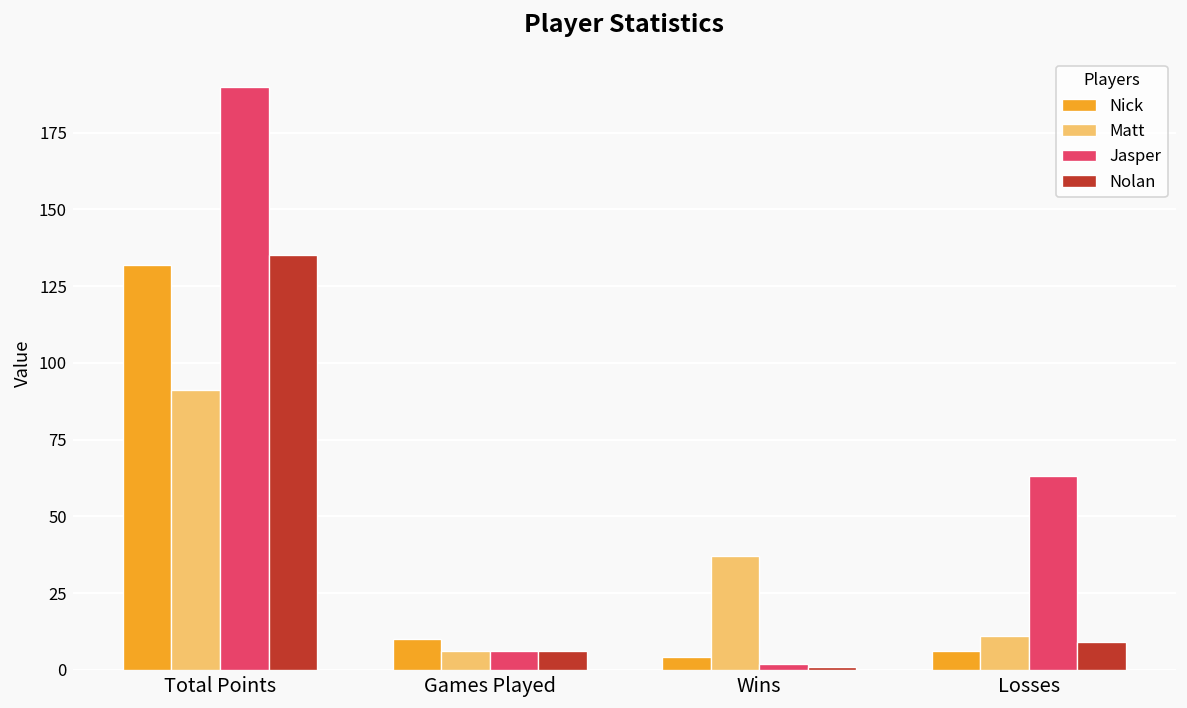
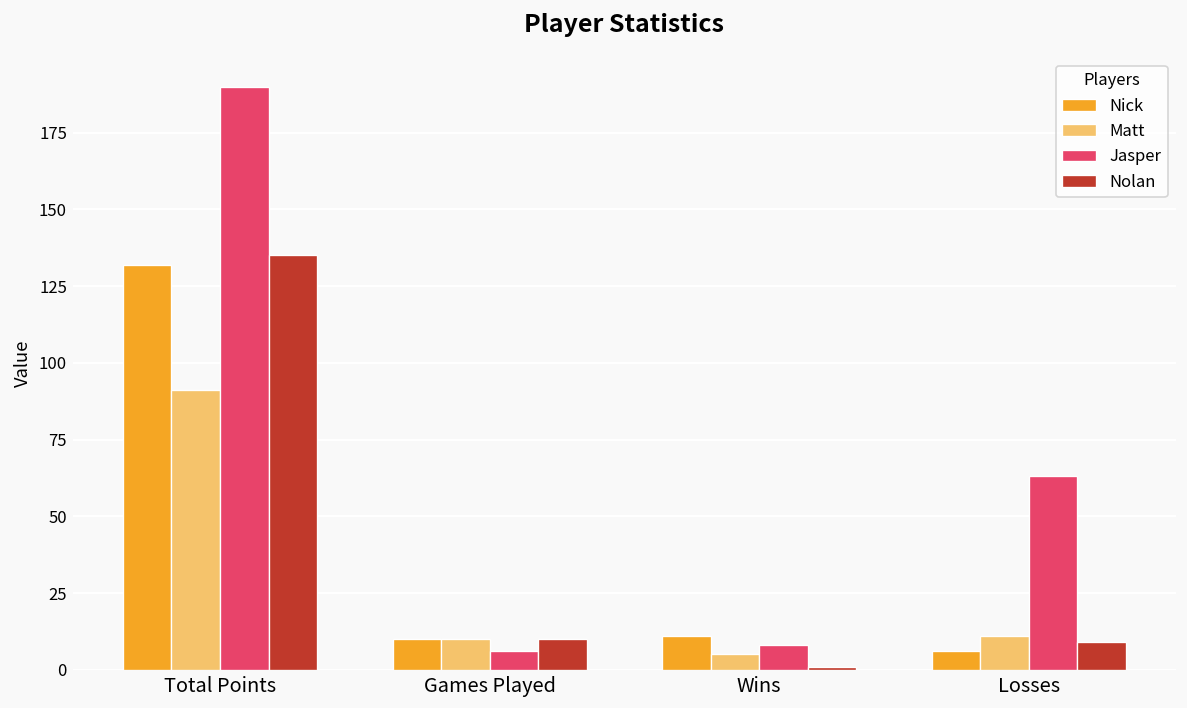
  {
    "Nick": {
      "Total Points": 132,
      "Games Played": 10,
-     "Wins": 4,
+     "Wins": 11,
      "Losses": 6
    },
    "Matt": {
      "Total Points": 91,
-     "Games Played": 6,
-     "Wins": 37,
+     "Games Played": 10,
+     "Wins": 5,
      "Losses": 11
    },
    "Jasper": {
      "Total Points": 190,
      "Games Played": 6,
-     "Wins": 2,
+     "Wins": 8,
      "Losses": 63
    },
    "Nolan": {
      "Total Points": 135,
-     "Games Played": 6,
+     "Games Played": 10,
      "Wins": 1,
      "Losses": 9
    }
  }
